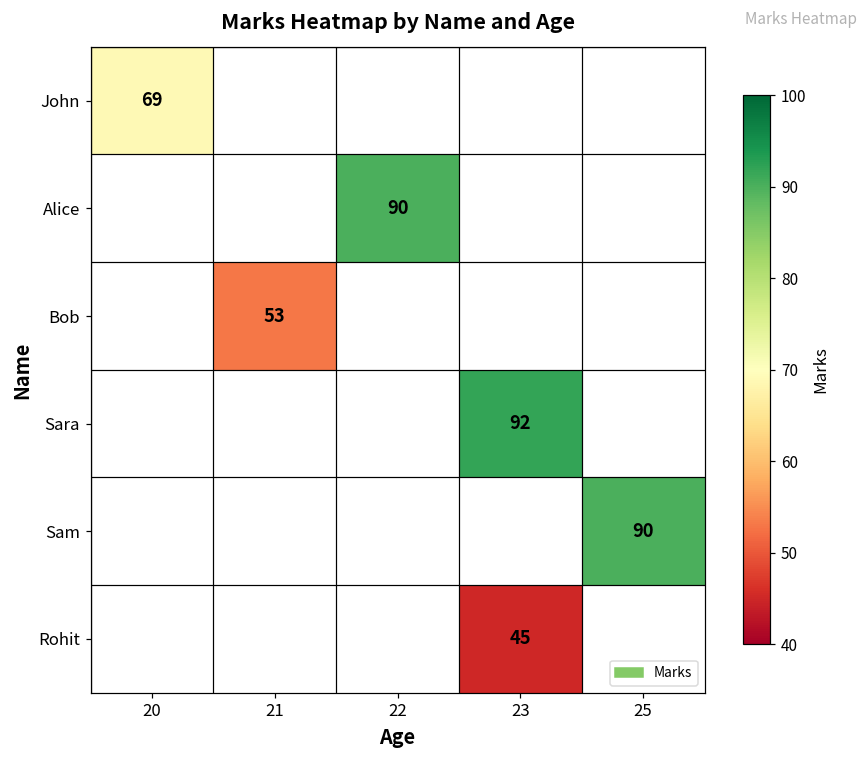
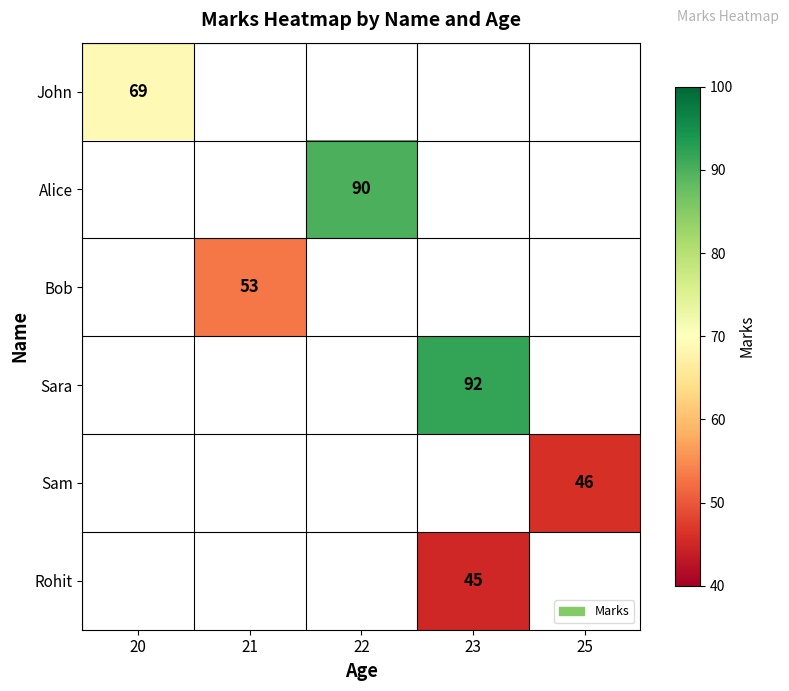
  {
    "John": {
      "20": 69
    },
    "Alice": {
      "22": 90
    },
    "Bob": {
      "21": 53
    },
    "Sara": {
      "23": 92
    },
    "Sam": {
-     "25": 90
+     "25": 46
    },
    "Rohit": {
      "23": 45
    }
  }
